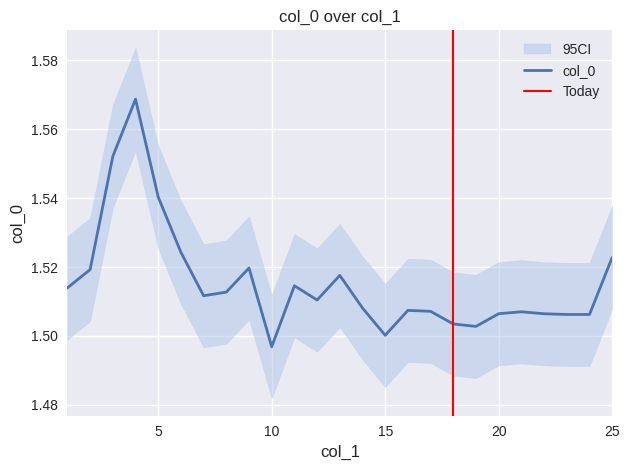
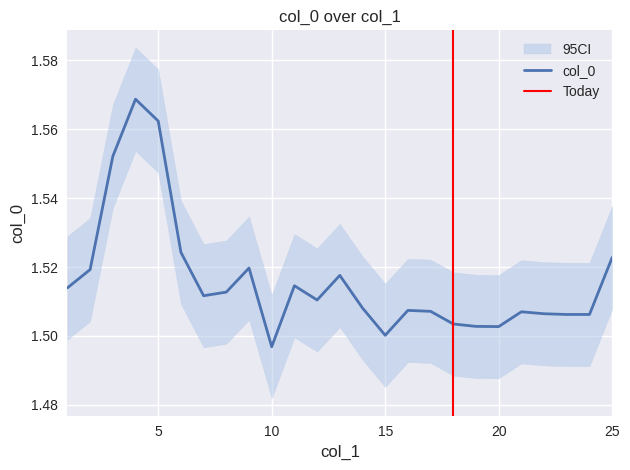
  {
    "col_0": {
-     "5": 1.540,
+     "5": 1.562,
      "10": 1.497,
      "15": 1.500,
-     "20": 1.506,
+     "20": 1.503,
      "25": 1.523
    }
  }
